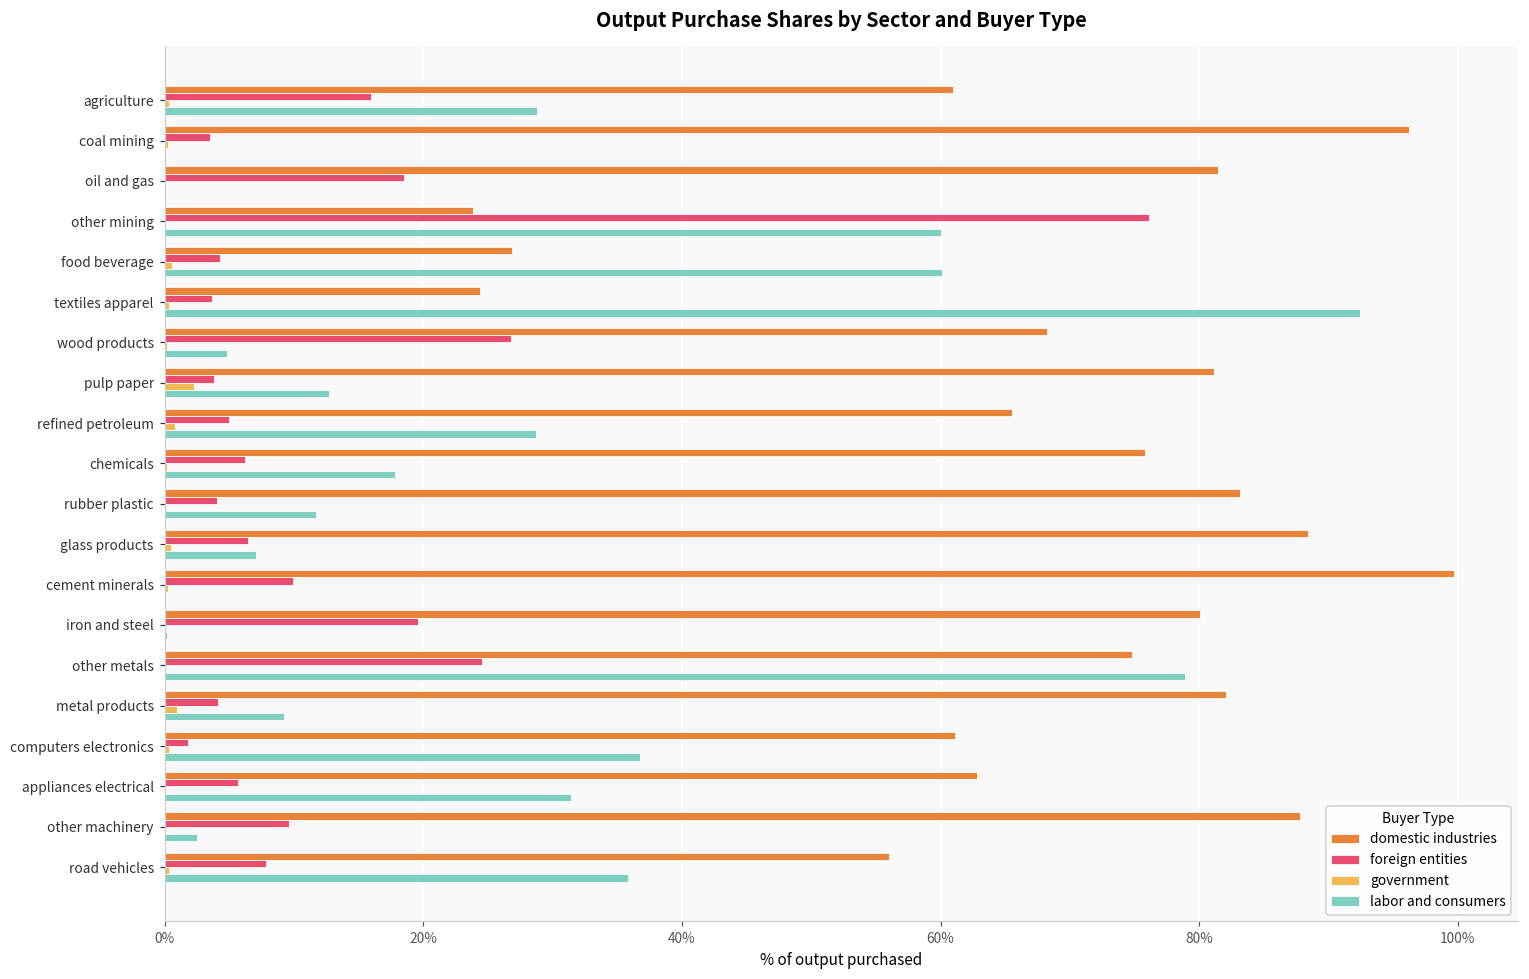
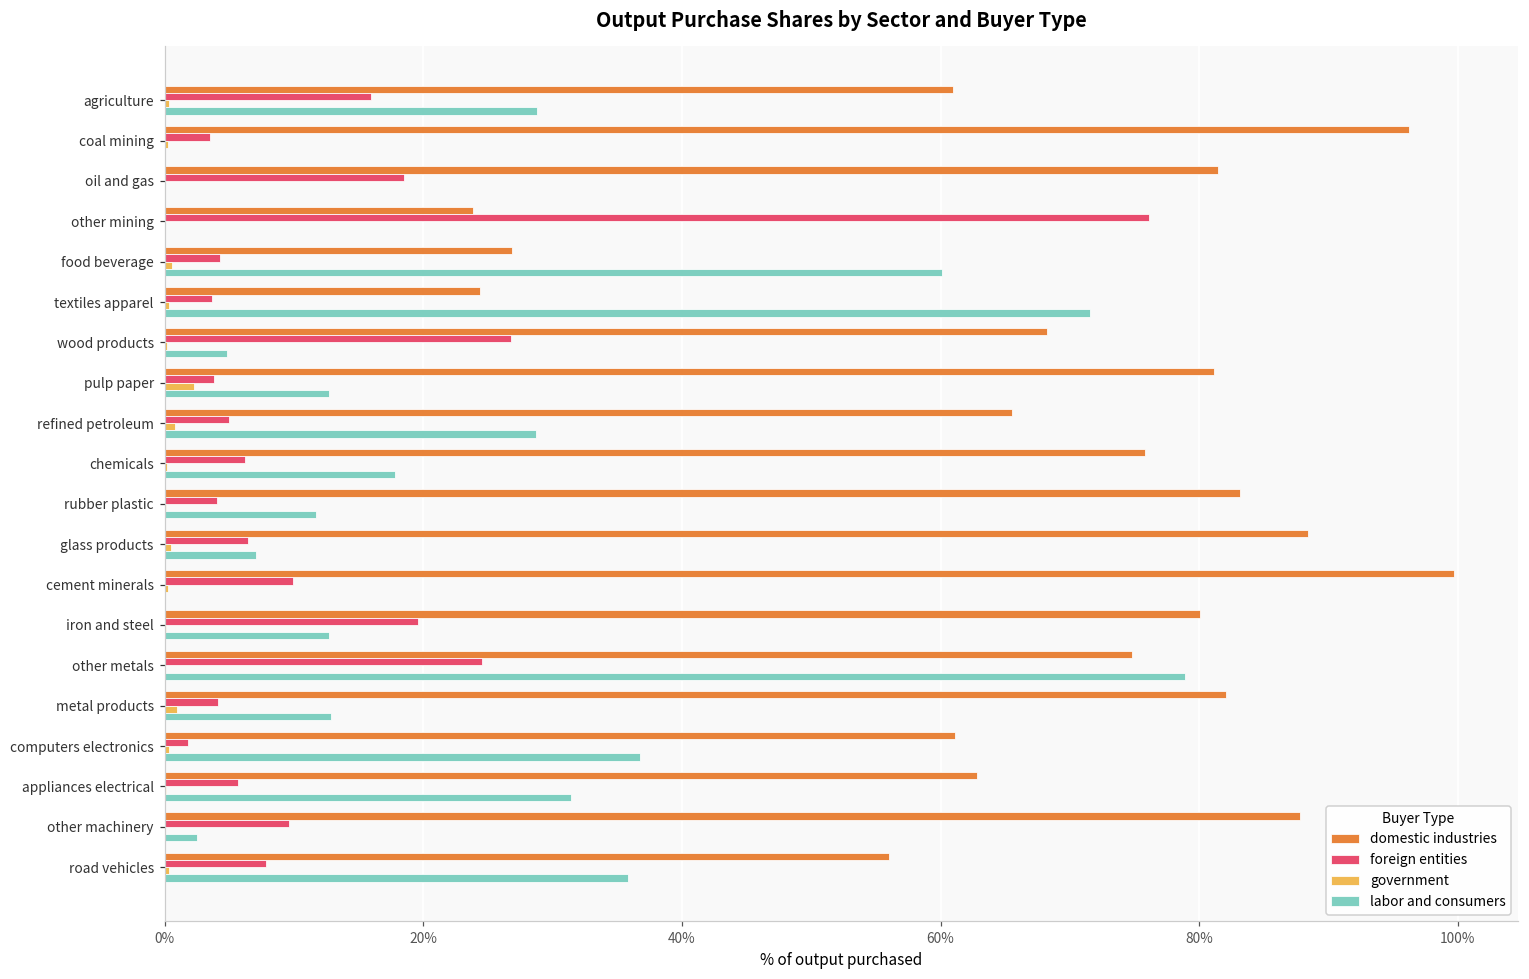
  {
    "foreign entities": {
      "agriculture": "16.0%",
      "coal mining": "3.5%",
      "oil and gas": "18.5%",
      "other mining": "76.1%",
      "food beverage": "4.3%",
      "textiles apparel": "3.7%",
      "wood products": "26.8%",
      "pulp paper": "3.8%",
      "refined petroleum": "5.0%",
      "chemicals": "6.2%",
      "rubber plastic": "4.1%",
      "glass products": "6.5%",
      "cement minerals": "9.9%",
      "iron and steel": "19.6%",
      "other metals": "24.6%",
      "metal products": "4.1%",
      "computers electronics": "1.8%",
      "appliances electrical": "5.7%",
      "other machinery": "9.7%",
      "road vehicles": "7.9%"
    },
    "labor and consumers": {
      "agriculture": "28.8%",
      "coal mining": "0.0%",
      "oil and gas": "0.0%",
-     "other mining": "60.0%",
+     "other mining": "0.0%",
      "food beverage": "60.1%",
-     "textiles apparel": "92.5%",
+     "textiles apparel": "71.6%",
      "wood products": "4.8%",
      "pulp paper": "12.7%",
      "refined petroleum": "28.7%",
      "chemicals": "17.8%",
      "rubber plastic": "11.7%",
      "glass products": "7.0%",
      "cement minerals": "0.0%",
-     "iron and steel": "0.2%",
+     "iron and steel": "12.7%",
      "other metals": "78.9%",
-     "metal products": "9.2%",
+     "metal products": "12.9%",
      "computers electronics": "36.7%",
      "appliances electrical": "31.4%",
      "other machinery": "2.5%",
      "road vehicles": "35.8%"
    }
  }
